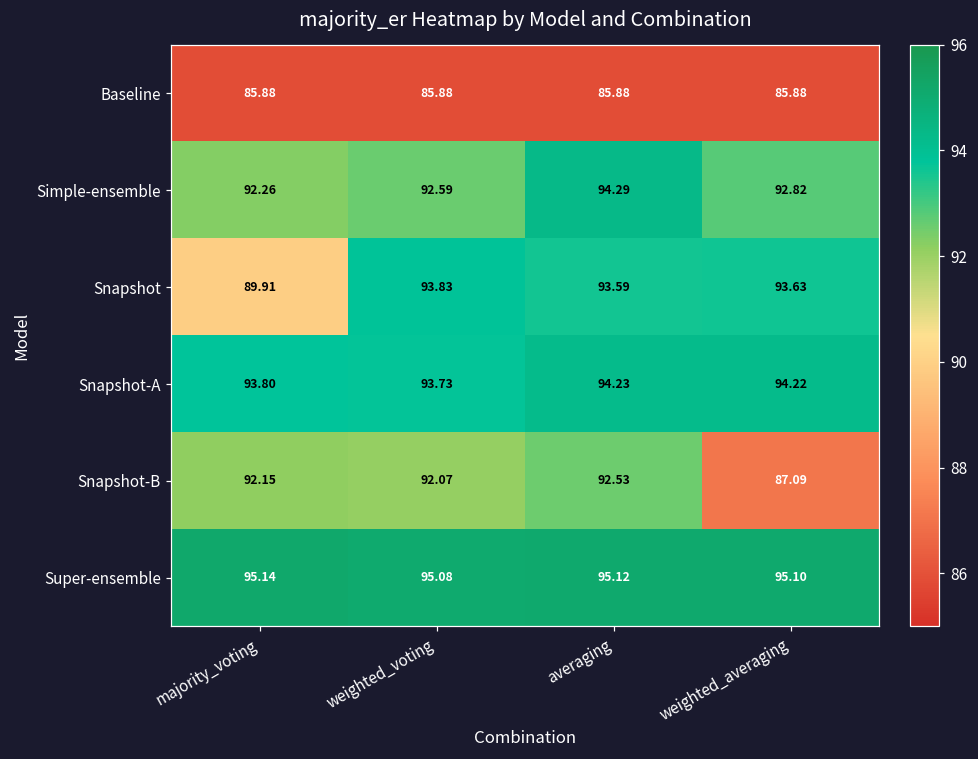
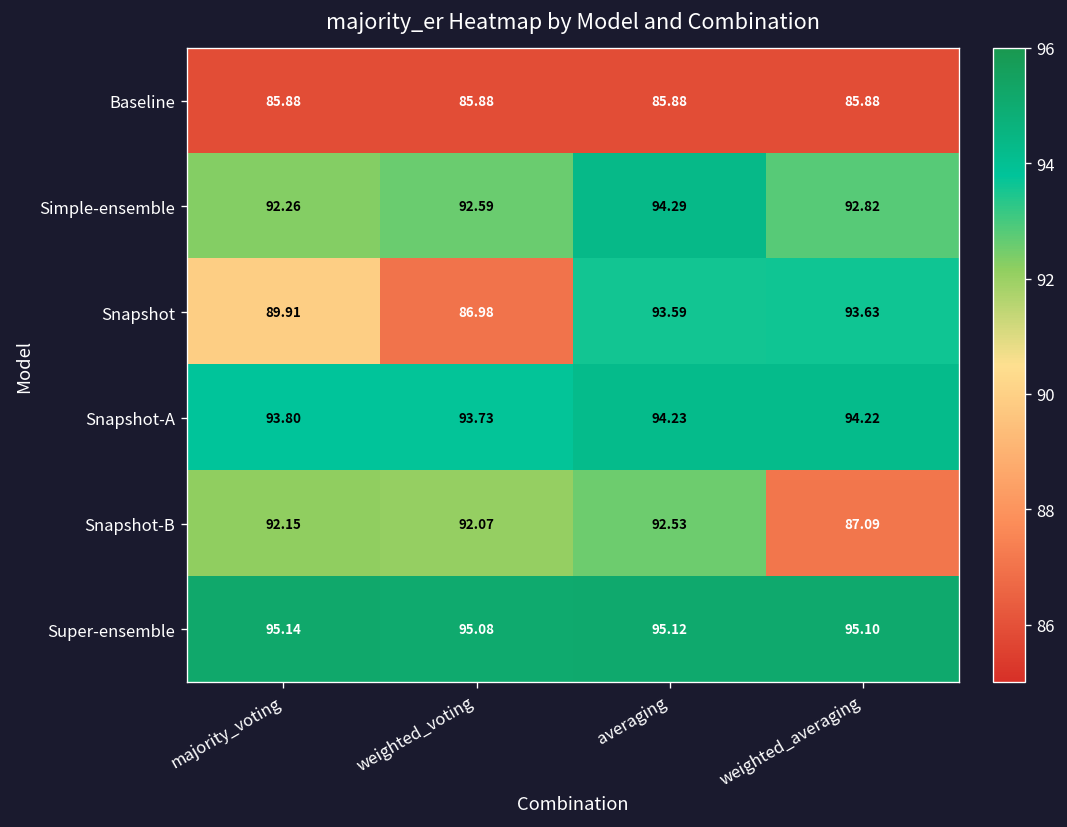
  {
    "Baseline": {
      "majority_voting": 85.88,
      "weighted_voting": 85.88,
      "averaging": 85.88,
      "weighted_averaging": 85.88
    },
    "Simple-ensemble": {
      "majority_voting": 92.26,
      "weighted_voting": 92.59,
      "averaging": 94.29,
      "weighted_averaging": 92.82
    },
    "Snapshot": {
      "majority_voting": 89.91,
-     "weighted_voting": 93.83,
+     "weighted_voting": 86.98,
      "averaging": 93.59,
      "weighted_averaging": 93.63
    },
    "Snapshot-A": {
      "majority_voting": 93.80,
      "weighted_voting": 93.73,
      "averaging": 94.23,
      "weighted_averaging": 94.22
    },
    "Snapshot-B": {
      "majority_voting": 92.15,
      "weighted_voting": 92.07,
      "averaging": 92.53,
      "weighted_averaging": 87.09
    },
    "Super-ensemble": {
      "majority_voting": 95.14,
      "weighted_voting": 95.08,
      "averaging": 95.12,
      "weighted_averaging": 95.10
    }
  }
